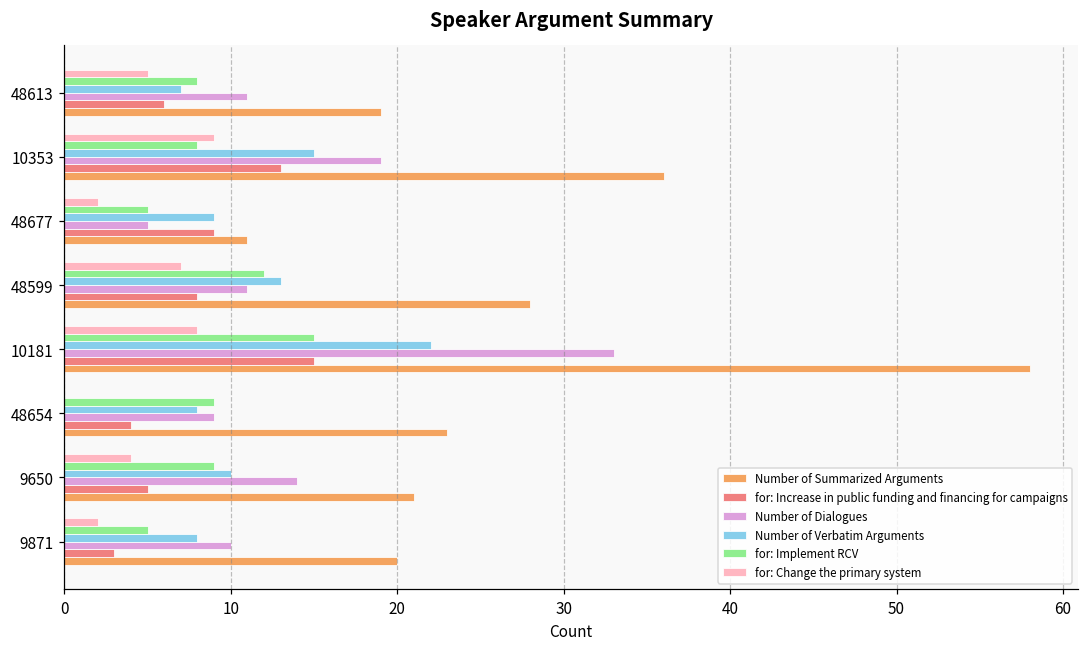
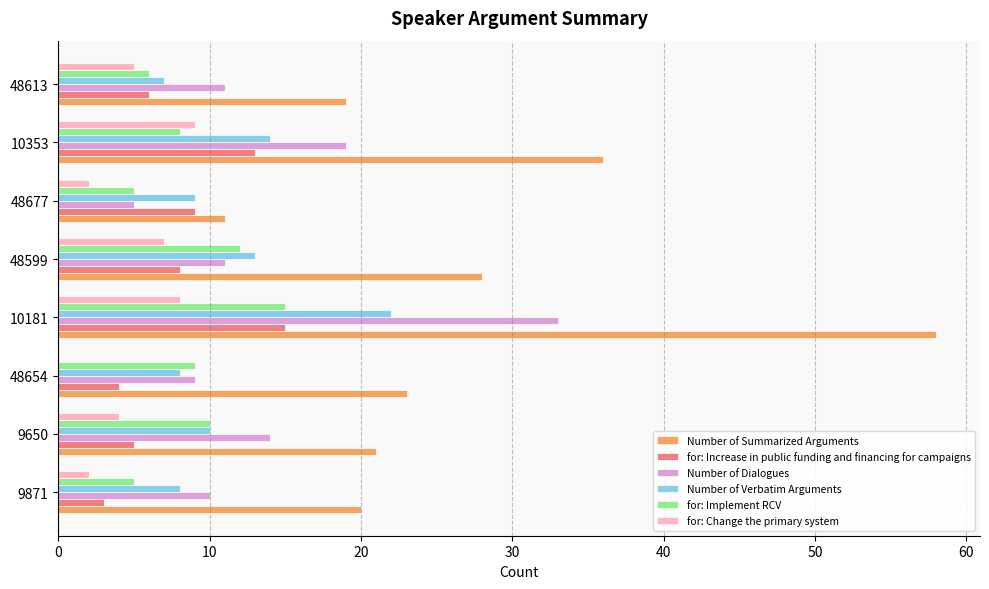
  {
    "Number of Verbatim Arguments": {
      "48613": 7,
-     "10353": 15,
+     "10353": 14,
      "48677": 9,
      "48599": 13,
      "10181": 22,
      "48654": 8,
      "9650": 10,
      "9871": 8
    },
    "for: Implement RCV": {
-     "48613": 8,
+     "48613": 6,
      "10353": 8,
      "48677": 5,
      "48599": 12,
      "10181": 15,
      "48654": 9,
-     "9650": 9,
+     "9650": 10,
      "9871": 5
    }
  }
